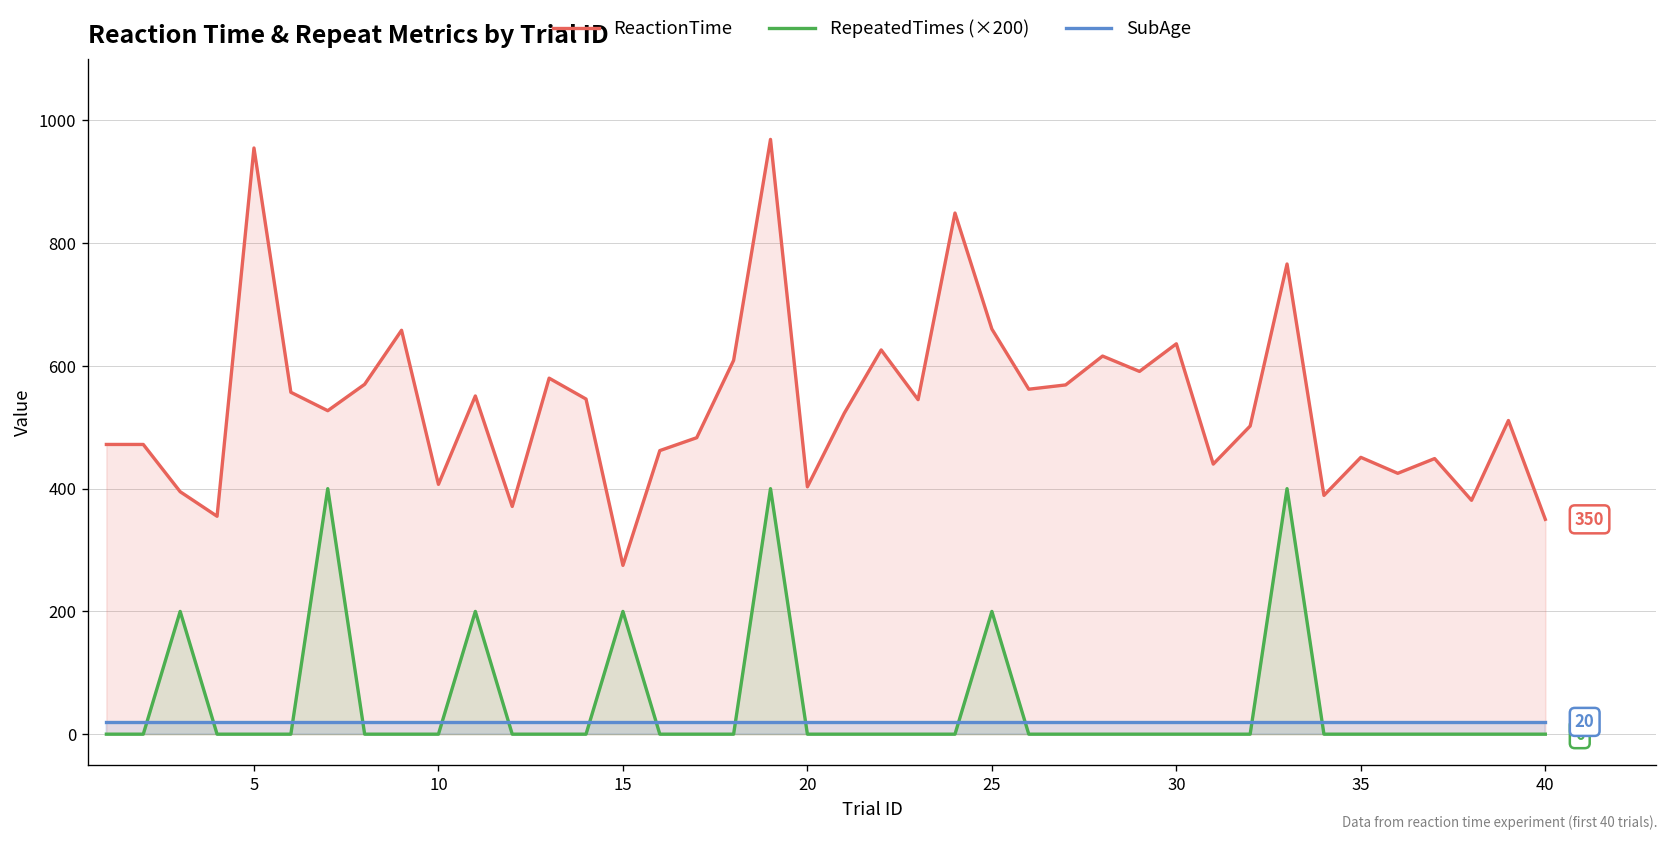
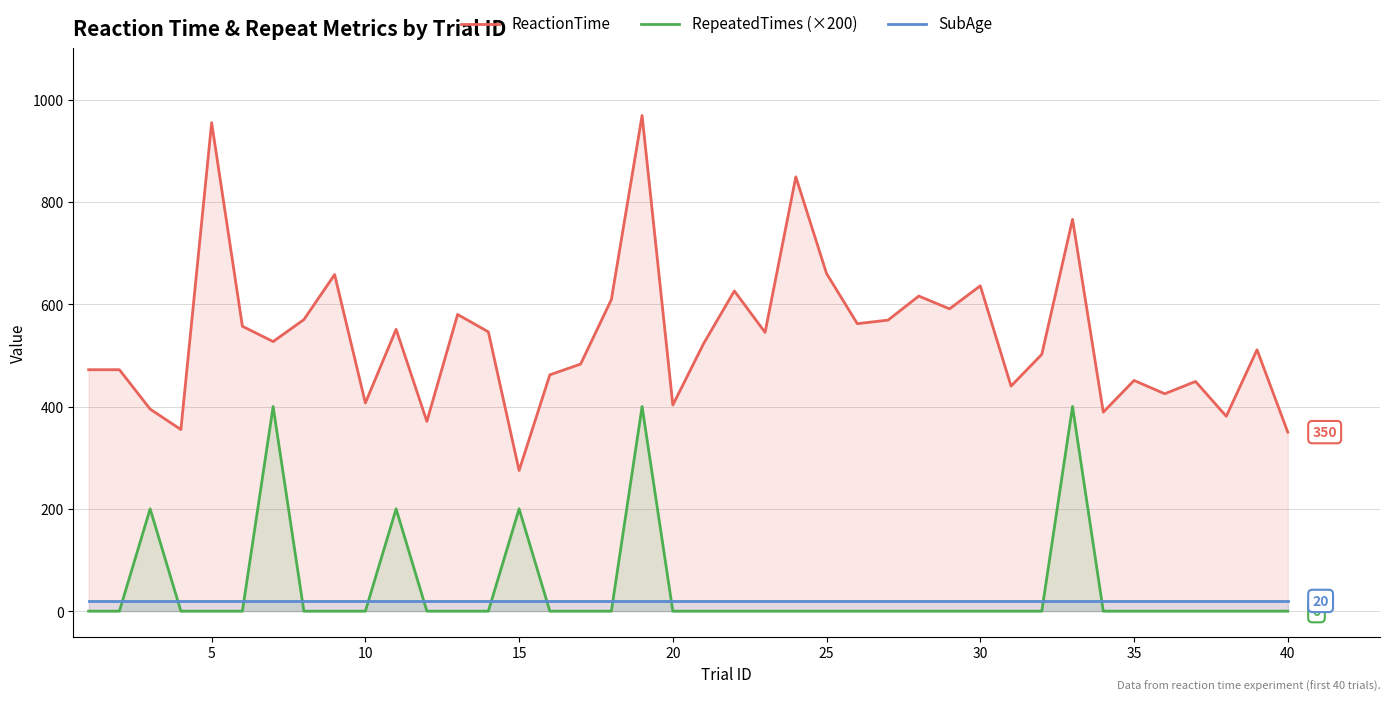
  {
    "ReactionTime": {
      "5": 960,
      "10": 410,
      "15": 280,
      "20": 400,
      "25": 660,
      "30": 640,
      "35": 450
    },
    "RepeatedTimes (×200)": {
      "5": 0,
      "10": 0,
      "15": 200,
      "20": 0,
-     "25": 200,
+     "25": 0,
      "30": 0,
      "35": 0
    },
    "SubAge": {
      "5": 20,
      "10": 20,
      "15": 20,
      "20": 20,
      "25": 20,
      "30": 20,
      "35": 20
    }
  }
